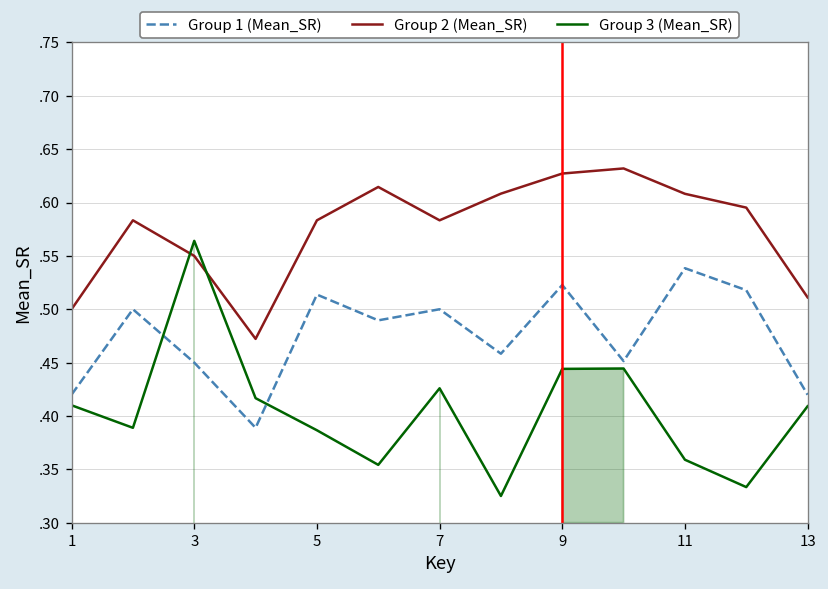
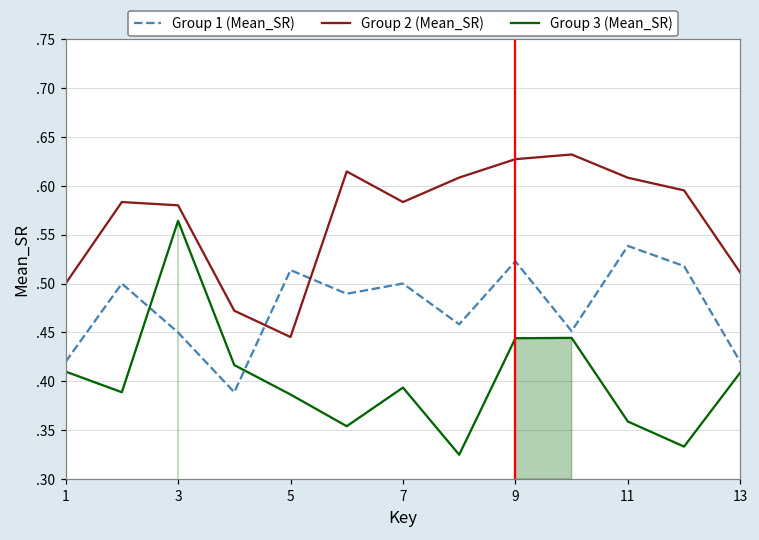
  {
    "Group 1 (Mean_SR)": {
      "1": ".42",
      "3": ".45",
      "5": ".51",
      "7": ".50",
      "9": ".52",
      "11": ".54",
      "13": ".42"
    },
    "Group 2 (Mean_SR)": {
      "1": ".50",
-     "3": ".55",
-     "5": ".58",
+     "3": ".58",
+     "5": ".45",
      "7": ".58",
      "9": ".63",
      "11": ".61",
      "13": ".51"
    },
    "Group 3 (Mean_SR)": {
      "1": ".41",
      "3": ".56",
      "5": ".39",
-     "7": ".43",
+     "7": ".39",
      "9": ".44",
      "11": ".36",
      "13": ".41"
    }
  }
